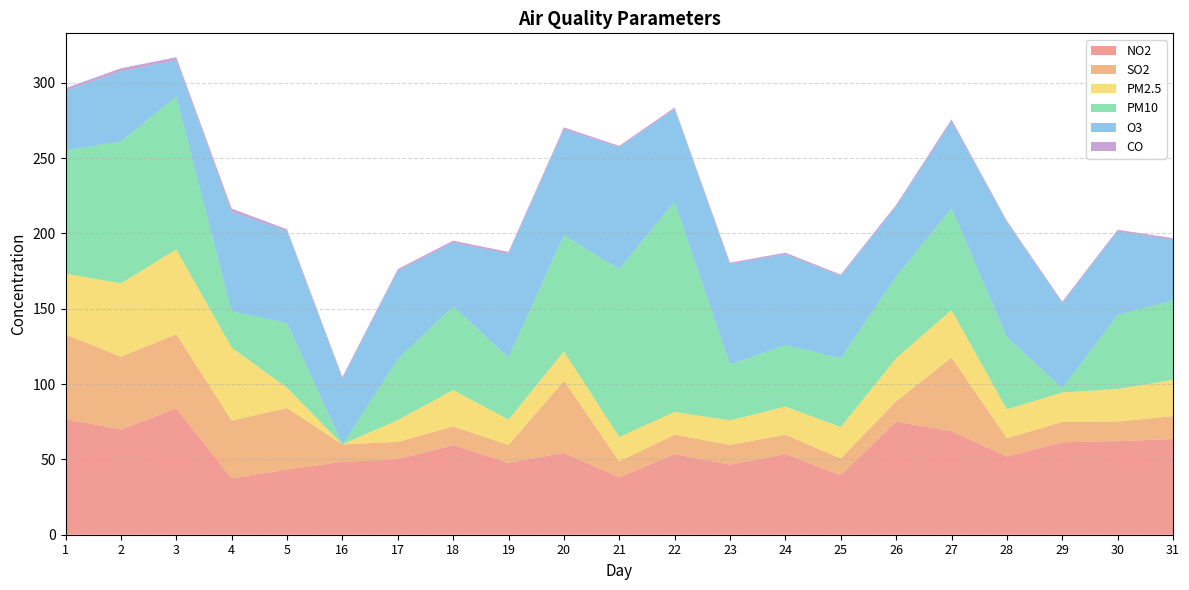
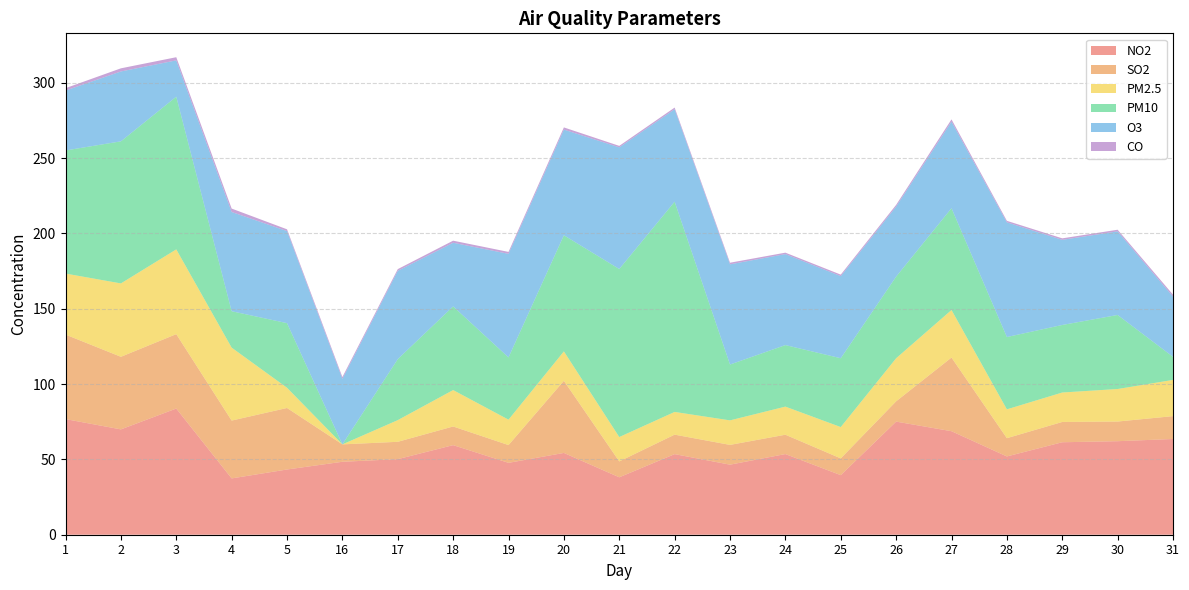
  {
    "PM2.5": {
      "1": 41,
      "2": 49,
      "3": 56,
      "4": 48,
      "5": 13,
      "17": 14,
      "18": 24,
      "19": 17,
      "20": 20,
      "21": 16,
      "22": 15,
      "23": 16,
      "24": 19,
      "25": 21,
      "26": 29,
      "27": 32,
      "28": 19,
      "29": 20,
      "30": 22,
      "31": 24
    },
    "PM10": {
      "1": 82,
      "2": 94,
      "3": 101,
      "4": 24,
      "5": 43,
      "17": 40,
      "18": 56,
      "19": 41,
      "20": 77,
      "21": 112,
      "22": 140,
      "23": 37,
      "24": 41,
      "25": 46,
      "26": 54,
      "27": 68,
      "28": 48,
-     "29": 3,
+     "29": 45,
      "30": 49,
-     "31": 53
+     "31": 15
    },
    "O3": {
      "2": 46,
      "3": 24,
      "4": 66
    },
    "CO": {
      "2": 2,
      "3": 2,
      "4": 2
    }
  }
